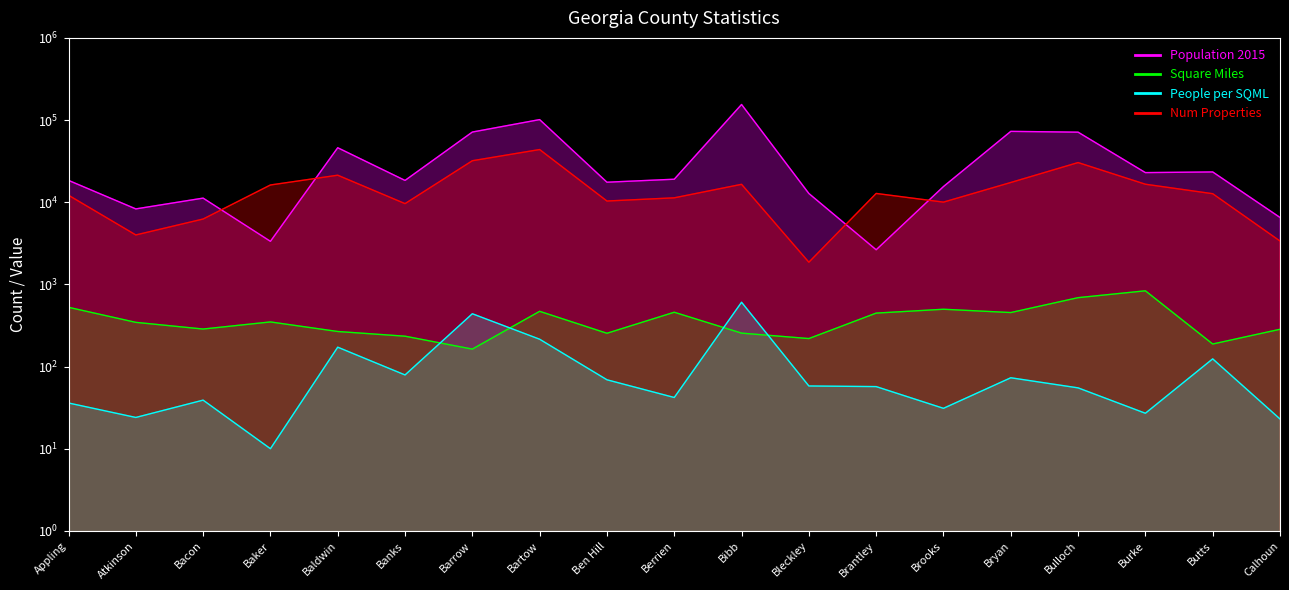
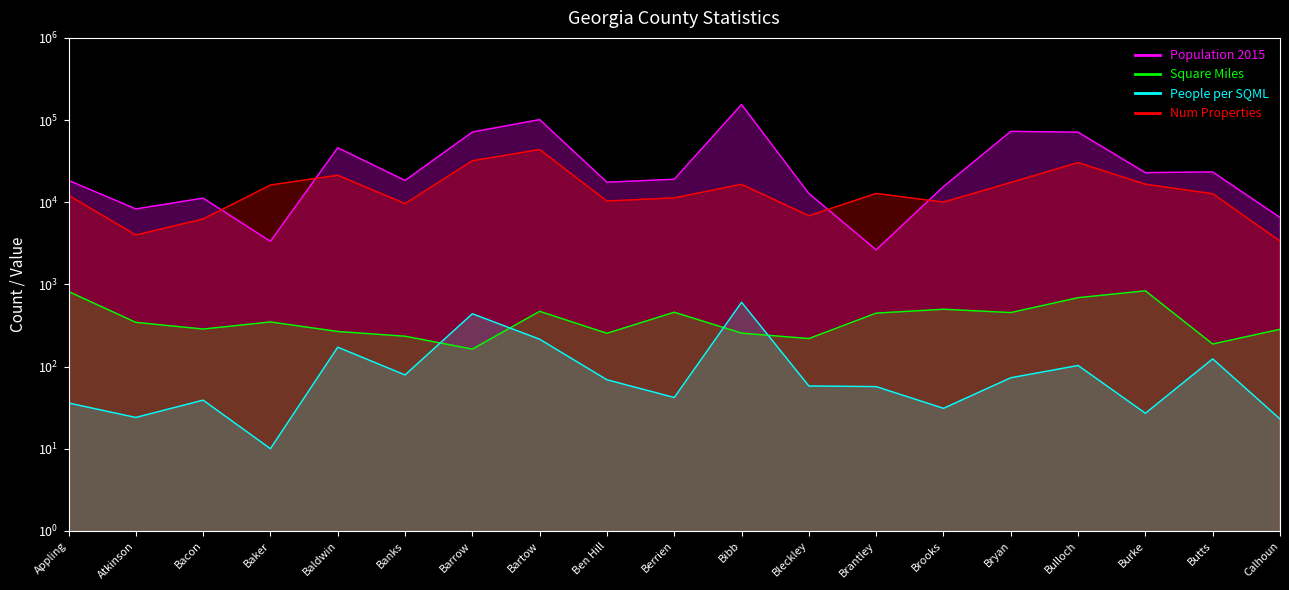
  {
    "Population 2015": {
      "Appling": 18000,
      "Atkinson": 8000,
      "Bacon": 11000,
      "Baker": 3300,
      "Baldwin": 50000,
      "Banks": 18000,
      "Barrow": 70000,
      "Bartow": 100000,
      "Ben Hill": 18000,
      "Berrien": 19000,
      "Bibb": 150000,
      "Bleckley": 13000,
      "Brantley": 2600,
      "Brooks": 16000,
      "Bryan": 70000,
      "Bulloch": 70000,
      "Burke": 23000,
      "Butts": 23000,
      "Calhoun": 7000
    },
    "Square Miles": {
-     "Appling": 500,
+     "Appling": 800,
      "Atkinson": 350,
      "Bacon": 290,
      "Baker": 350,
      "Baldwin": 270,
      "Banks": 230,
      "Barrow": 160,
      "Bartow": 500,
      "Ben Hill": 250,
      "Berrien": 500,
      "Bibb": 260,
      "Bleckley": 220,
      "Brantley": 400,
      "Brooks": 500,
      "Bryan": 500,
      "Bulloch": 700,
      "Burke": 800,
      "Butts": 190,
      "Calhoun": 280
    },
    "People per SQML": {
      "Appling": 40,
      "Atkinson": 24,
      "Bacon": 40,
      "Baker": 10,
      "Baldwin": 170,
      "Banks": 80,
      "Barrow": 400,
      "Bartow": 220,
      "Ben Hill": 70,
      "Berrien": 40,
      "Bibb": 600,
      "Bleckley": 60,
      "Brantley": 60,
      "Brooks": 31,
      "Bryan": 70,
-     "Bulloch": 60,
+     "Bulloch": 100,
      "Burke": 27,
      "Butts": 120,
      "Calhoun": 23
    },
    "Num Properties": {
      "Appling": 12000,
      "Atkinson": 4000,
      "Bacon": 6000,
      "Baker": 16000,
      "Baldwin": 21000,
      "Banks": 10000,
      "Barrow": 32000,
      "Bartow": 40000,
      "Ben Hill": 10000,
      "Berrien": 11000,
      "Bibb": 17000,
-     "Bleckley": 1900,
+     "Bleckley": 7000,
      "Brantley": 13000,
      "Brooks": 10000,
      "Bryan": 17000,
      "Bulloch": 30000,
      "Burke": 17000,
      "Butts": 13000,
      "Calhoun": 3400
    }
  }
